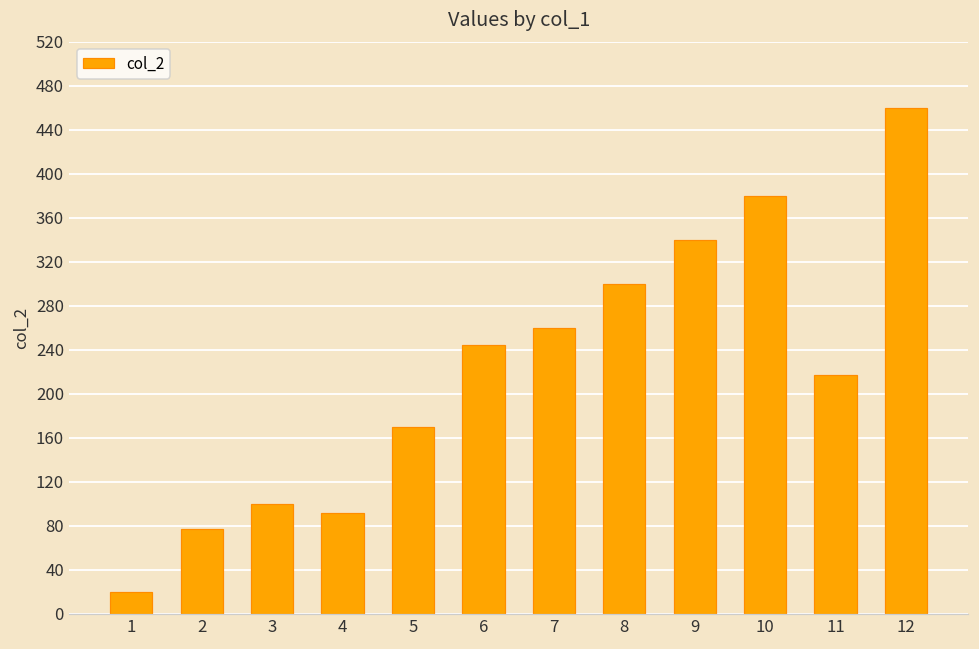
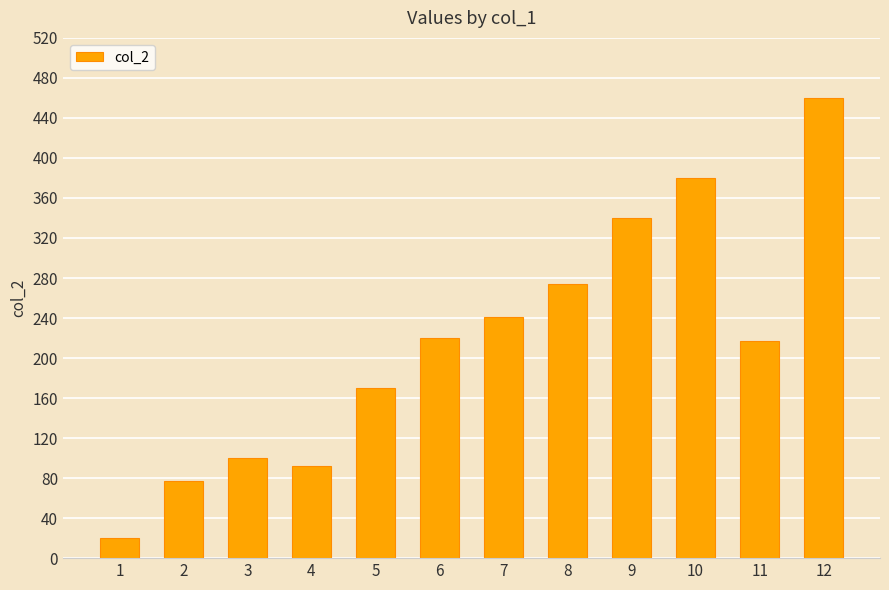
  {
    "1": 20,
    "2": 77,
    "3": 100,
    "4": 92,
    "5": 170,
-   "6": 244,
-   "7": 260,
-   "8": 300,
+   "6": 220,
+   "7": 241,
+   "8": 274,
    "9": 340,
    "10": 380,
    "11": 217,
    "12": 460
  }
